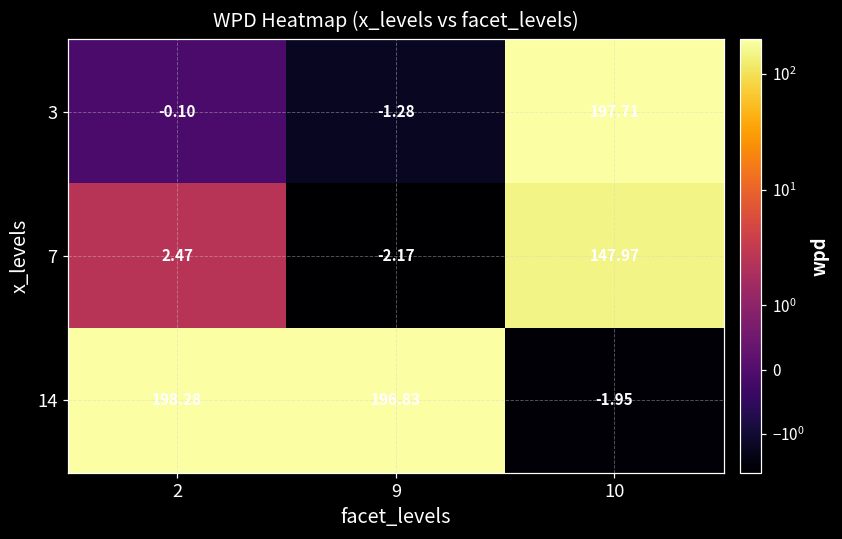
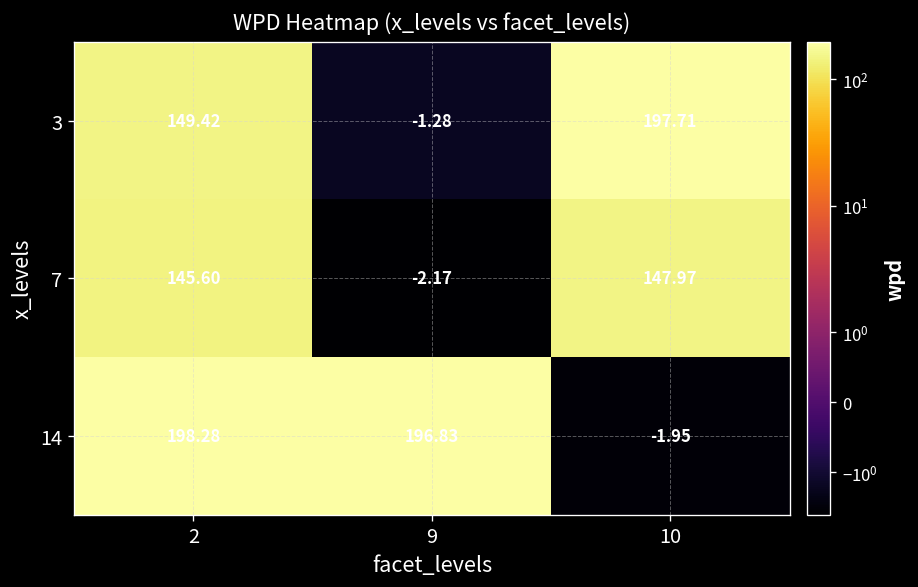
  {
    "3": {
-     "2": -0.10,
+     "2": 149.42,
      "9": -1.28,
      "10": 197.71
    },
    "7": {
-     "2": 2.47,
+     "2": 145.60,
      "9": -2.17,
      "10": 147.97
    },
    "14": {
      "2": 198.28,
      "9": 196.83,
      "10": -1.95
    }
  }
